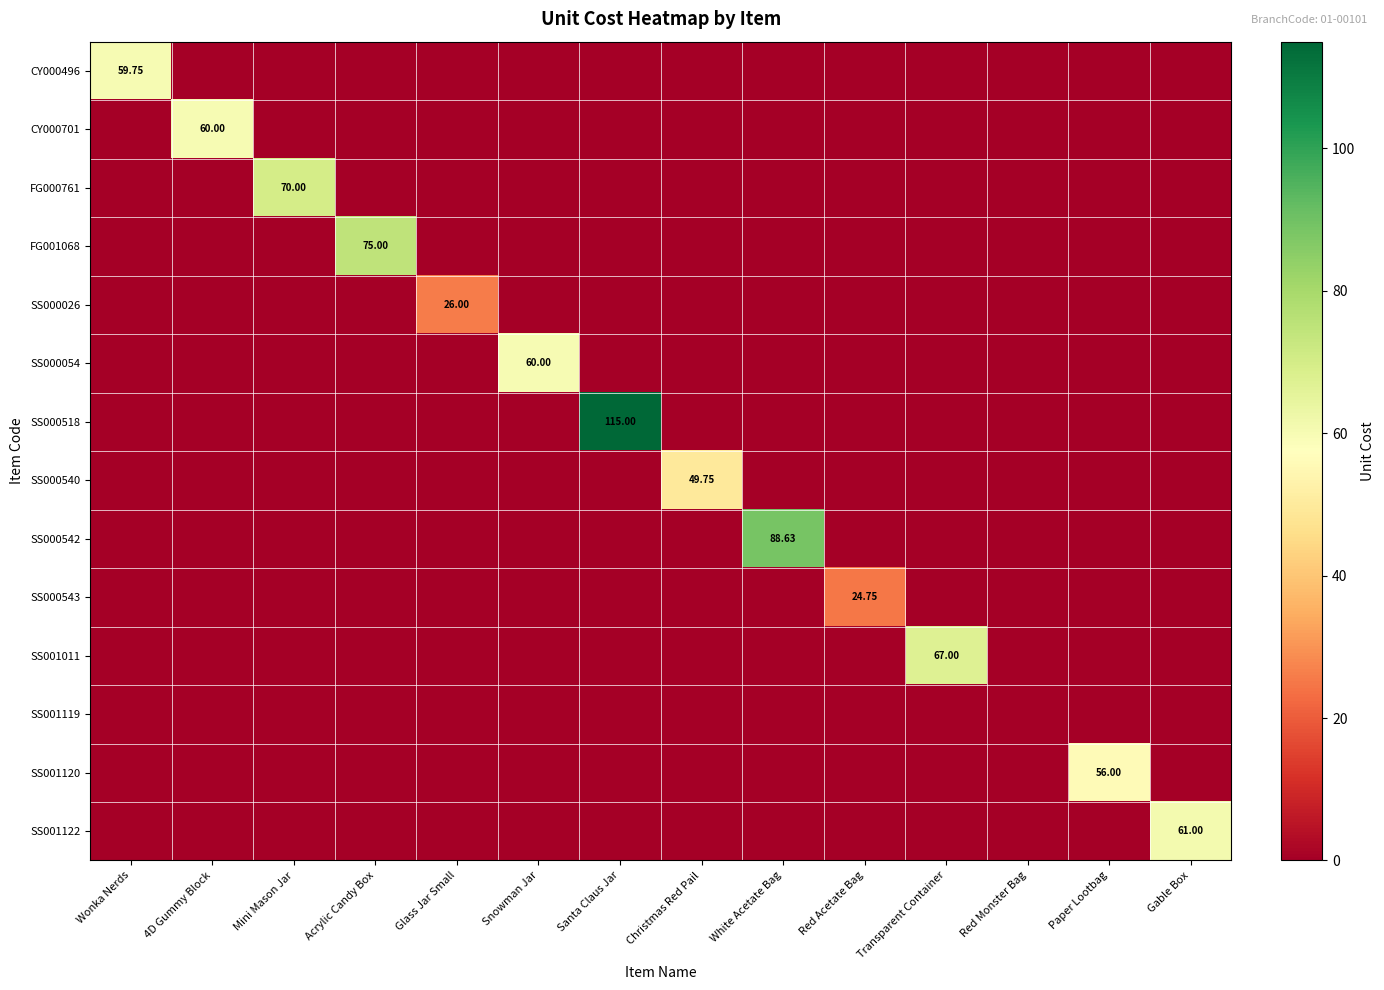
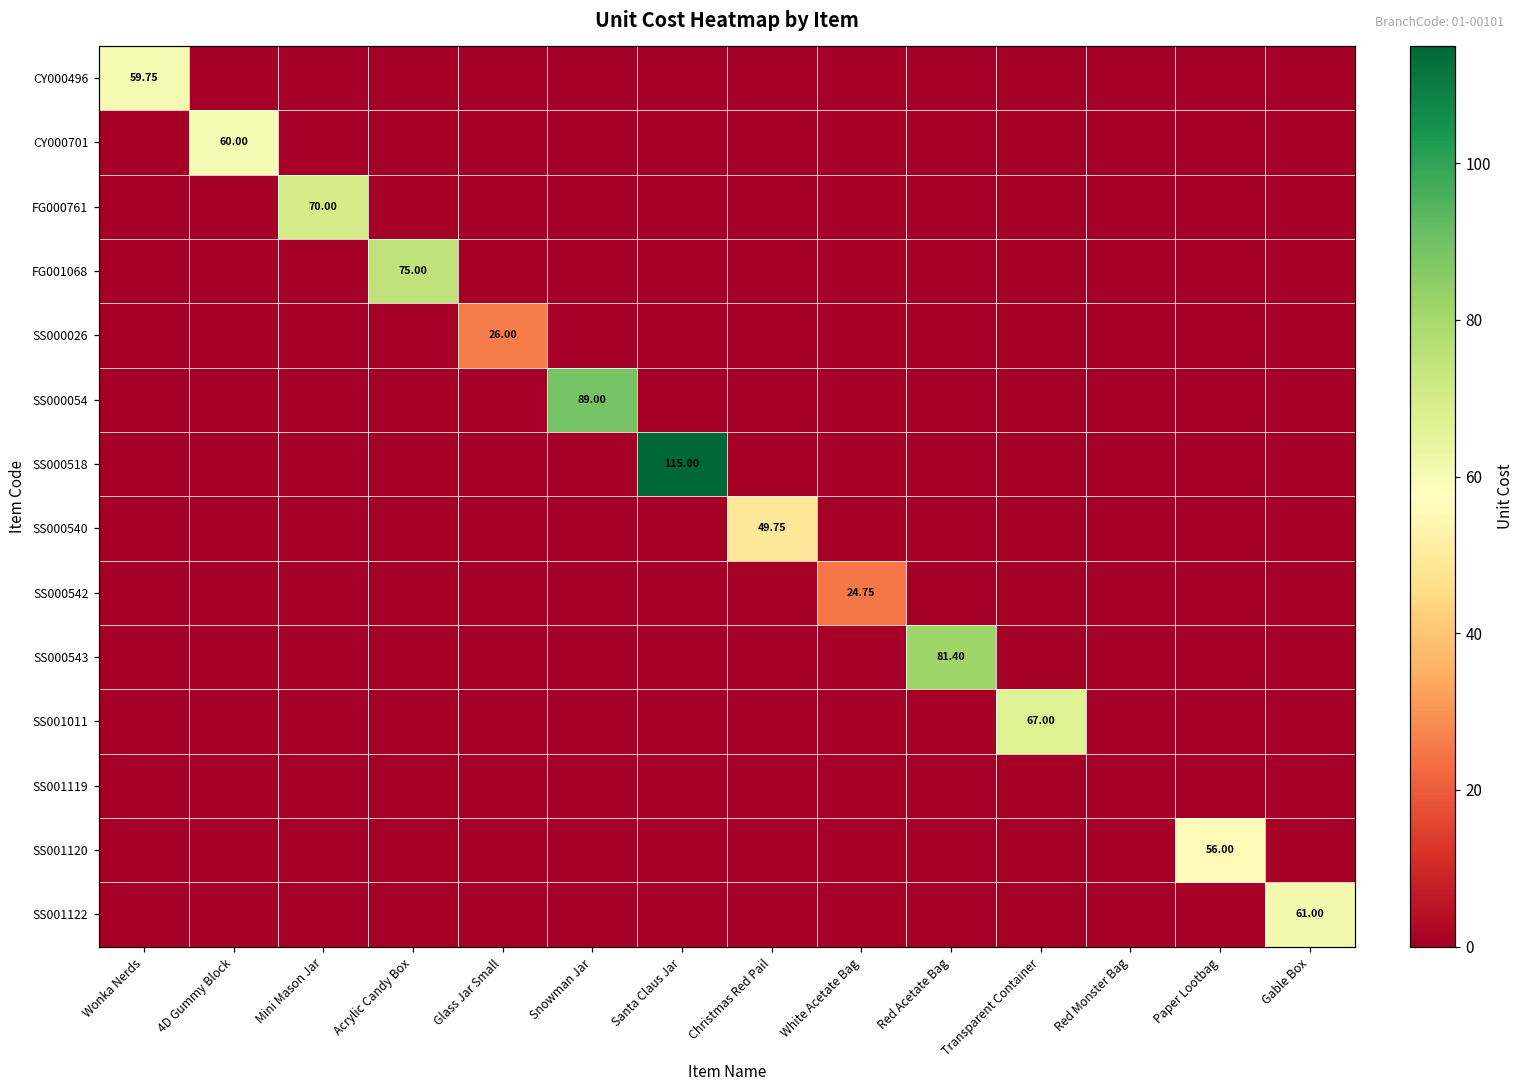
  {
    "CY000496": {
      "Wonka Nerds": 59.75
    },
    "CY000701": {
      "4D Gummy Block": 60.00
    },
    "FG000761": {
      "Mini Mason Jar": 70.00
    },
    "FG001068": {
      "Acrylic Candy Box": 75.00
    },
    "SS000026": {
      "Glass Jar Small": 26.00
    },
    "SS000054": {
-     "Snowman Jar": 60.00
+     "Snowman Jar": 89.00
    },
    "SS000518": {
      "Santa Claus Jar": 115.00
    },
    "SS000540": {
      "Christmas Red Pail": 49.75
    },
    "SS000542": {
-     "White Acetate Bag": 88.63
+     "White Acetate Bag": 24.75
    },
    "SS000543": {
-     "Red Acetate Bag": 24.75
+     "Red Acetate Bag": 81.40
    },
    "SS001011": {
      "Transparent Container": 67.00
    },
    "SS001120": {
      "Paper Lootbag": 56.00
    },
    "SS001122": {
      "Gable Box": 61.00
    }
  }
